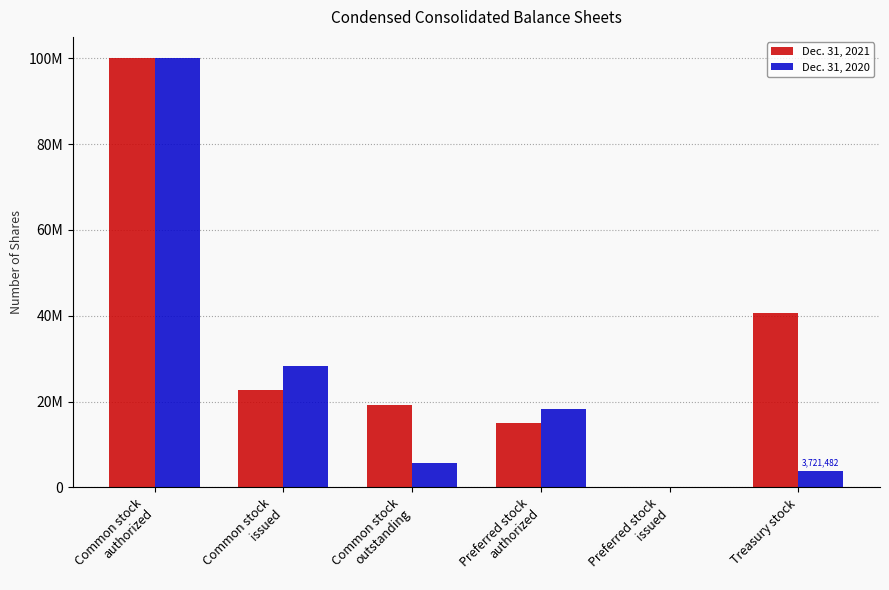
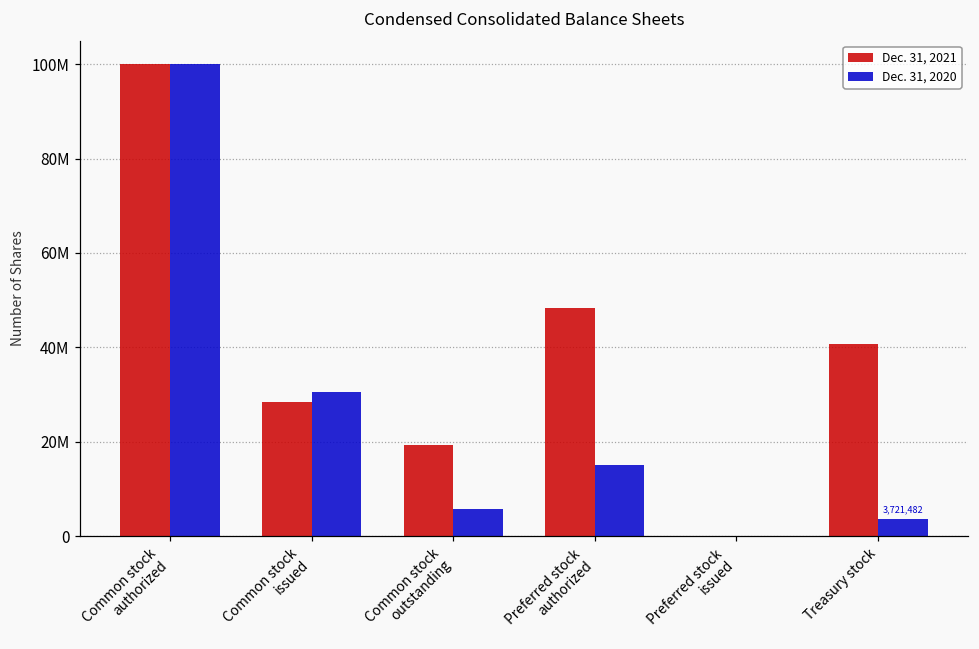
  {
    "Dec. 31, 2021": {
      "Common stock authorized": 100000000,
-     "Common stock issued": 23000000,
+     "Common stock issued": 28000000,
      "Common stock outstanding": 19000000,
-     "Preferred stock authorized": 15000000,
+     "Preferred stock authorized": 48000000,
      "Preferred stock issued": 0,
      "Treasury stock": 41000000
    },
    "Dec. 31, 2020": {
      "Common stock authorized": 100000000,
-     "Common stock issued": 28000000,
+     "Common stock issued": 30000000,
      "Common stock outstanding": 6000000,
-     "Preferred stock authorized": 18000000,
+     "Preferred stock authorized": 15000000,
      "Preferred stock issued": 0
    }
  }
